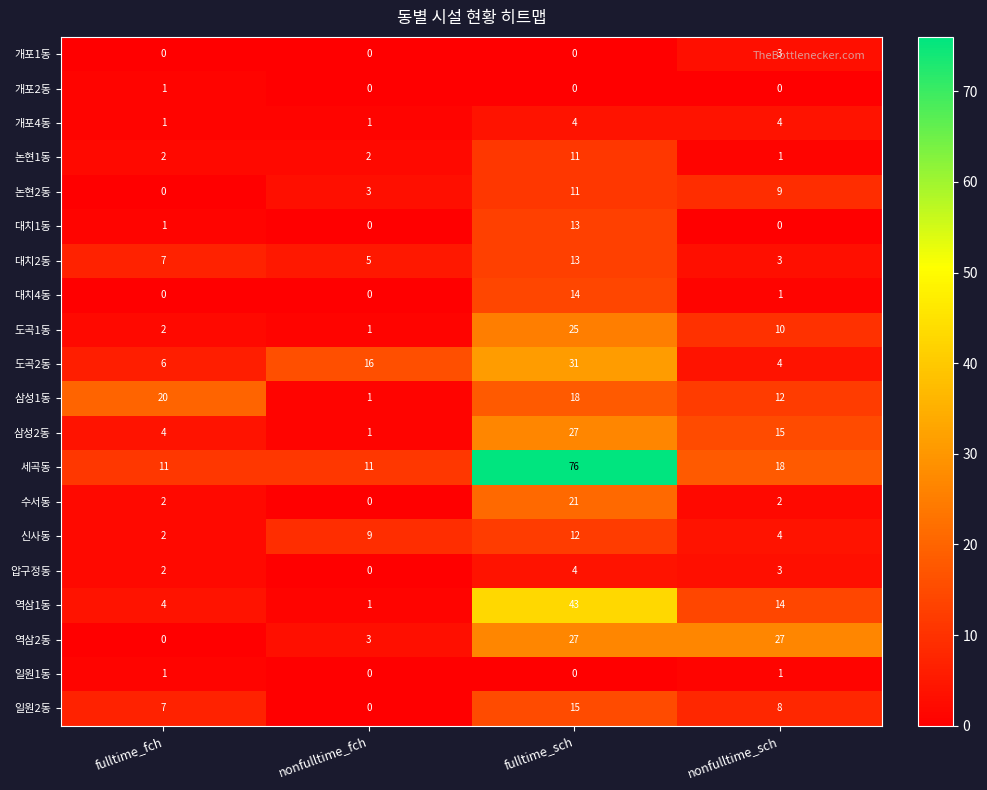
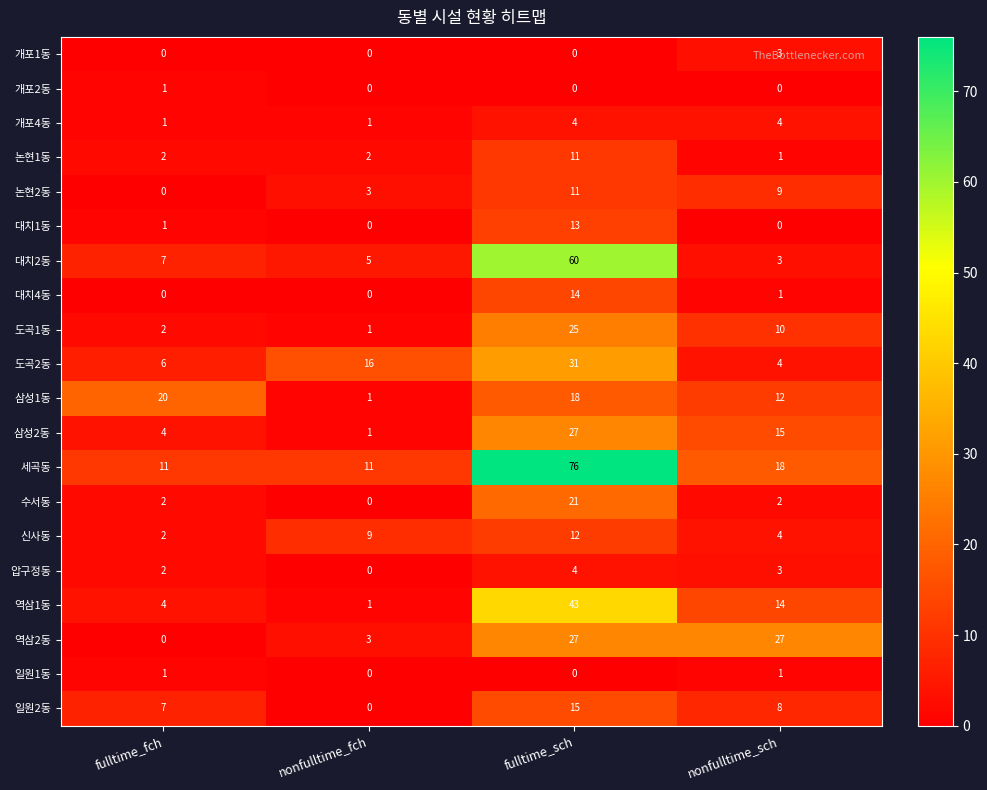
  {
    "개포1동": {
      "fulltime_fch": 0,
      "nonfulltime_fch": 0,
      "fulltime_sch": 0
    },
    "개포2동": {
      "fulltime_fch": 1,
      "nonfulltime_fch": 0,
      "fulltime_sch": 0,
      "nonfulltime_sch": 0
    },
    "개포4동": {
      "fulltime_fch": 1,
      "nonfulltime_fch": 1,
      "fulltime_sch": 4,
      "nonfulltime_sch": 4
    },
    "논현1동": {
      "fulltime_fch": 2,
      "nonfulltime_fch": 2,
      "fulltime_sch": 11,
      "nonfulltime_sch": 1
    },
    "논현2동": {
      "fulltime_fch": 0,
      "nonfulltime_fch": 3,
      "fulltime_sch": 11,
      "nonfulltime_sch": 9
    },
    "대치1동": {
      "fulltime_fch": 1,
      "nonfulltime_fch": 0,
      "fulltime_sch": 13,
      "nonfulltime_sch": 0
    },
    "대치2동": {
      "fulltime_fch": 7,
      "nonfulltime_fch": 5,
-     "fulltime_sch": 13,
+     "fulltime_sch": 60,
      "nonfulltime_sch": 3
    },
    "대치4동": {
      "fulltime_fch": 0,
      "nonfulltime_fch": 0,
      "fulltime_sch": 14,
      "nonfulltime_sch": 1
    },
    "도곡1동": {
      "fulltime_fch": 2,
      "nonfulltime_fch": 1,
      "fulltime_sch": 25,
      "nonfulltime_sch": 10
    },
    "도곡2동": {
      "fulltime_fch": 6,
      "nonfulltime_fch": 16,
      "fulltime_sch": 31,
      "nonfulltime_sch": 4
    },
    "삼성1동": {
      "fulltime_fch": 20,
      "nonfulltime_fch": 1,
      "fulltime_sch": 18,
      "nonfulltime_sch": 12
    },
    "삼성2동": {
      "fulltime_fch": 4,
      "nonfulltime_fch": 1,
      "fulltime_sch": 27,
      "nonfulltime_sch": 15
    },
    "세곡동": {
      "fulltime_fch": 11,
      "nonfulltime_fch": 11,
      "fulltime_sch": 76,
      "nonfulltime_sch": 18
    },
    "수서동": {
      "fulltime_fch": 2,
      "nonfulltime_fch": 0,
      "fulltime_sch": 21,
      "nonfulltime_sch": 2
    },
    "신사동": {
      "fulltime_fch": 2,
      "nonfulltime_fch": 9,
      "fulltime_sch": 12,
      "nonfulltime_sch": 4
    },
    "압구정동": {
      "fulltime_fch": 2,
      "nonfulltime_fch": 0,
      "fulltime_sch": 4,
      "nonfulltime_sch": 3
    },
    "역삼1동": {
      "fulltime_fch": 4,
      "nonfulltime_fch": 1,
      "fulltime_sch": 43,
      "nonfulltime_sch": 14
    },
    "역삼2동": {
      "fulltime_fch": 0,
      "nonfulltime_fch": 3,
      "fulltime_sch": 27,
      "nonfulltime_sch": 27
    },
    "일원1동": {
      "fulltime_fch": 1,
      "nonfulltime_fch": 0,
      "fulltime_sch": 0,
      "nonfulltime_sch": 1
    },
    "일원2동": {
      "fulltime_fch": 7,
      "nonfulltime_fch": 0,
      "fulltime_sch": 15,
      "nonfulltime_sch": 8
    }
  }
